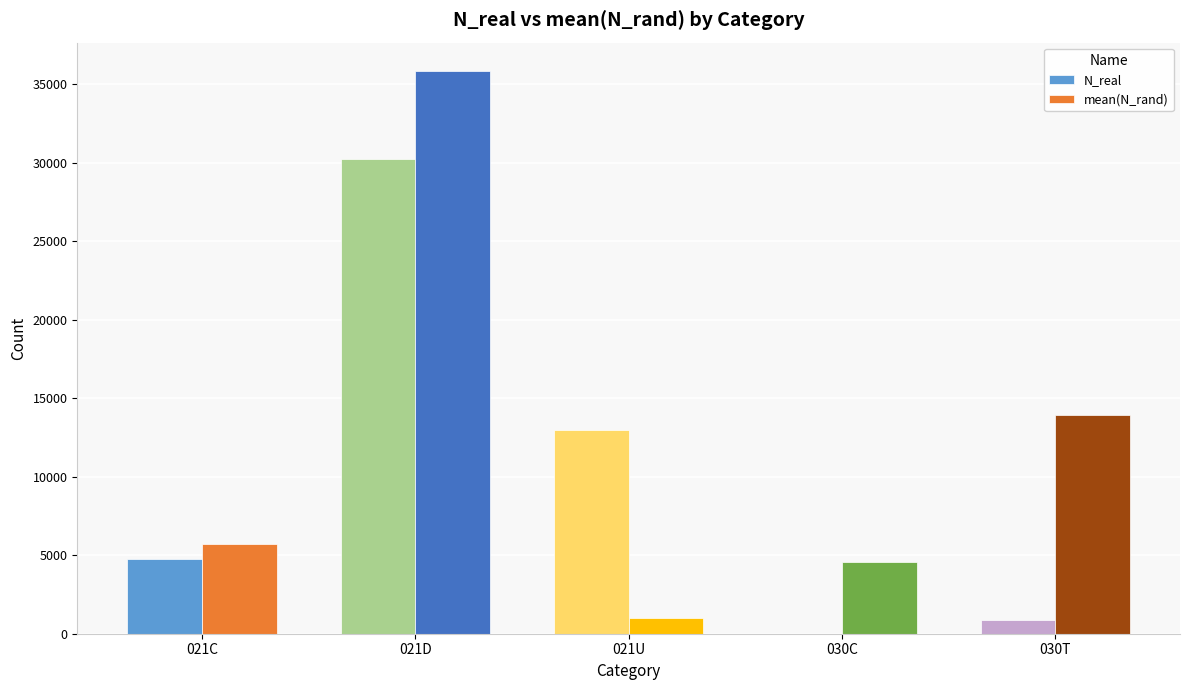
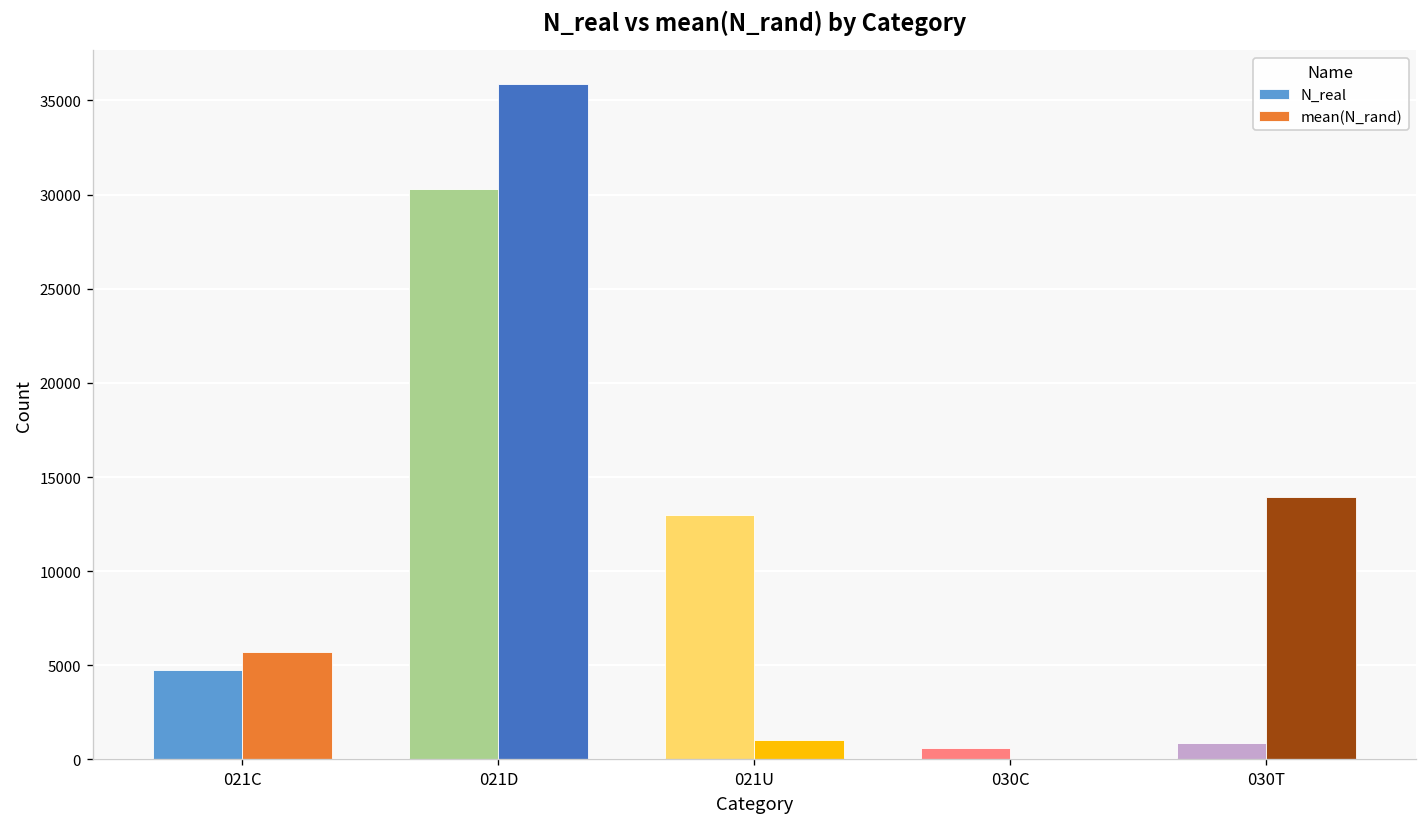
  {
    "N_real": {
      "021C": 4800,
      "021D": 30300,
      "021U": 13000,
-     "030C": 0,
+     "030C": 600,
      "030T": 900
    },
    "mean(N_rand)": {
      "021C": 5700,
      "021D": 35900,
      "021U": 1000,
-     "030C": 4600,
+     "030C": 0,
      "030T": 13900
    }
  }
